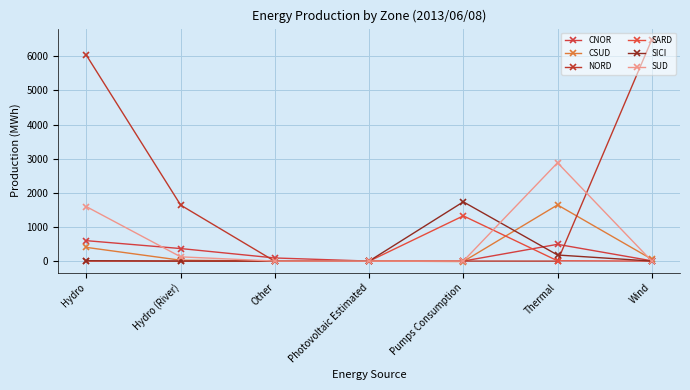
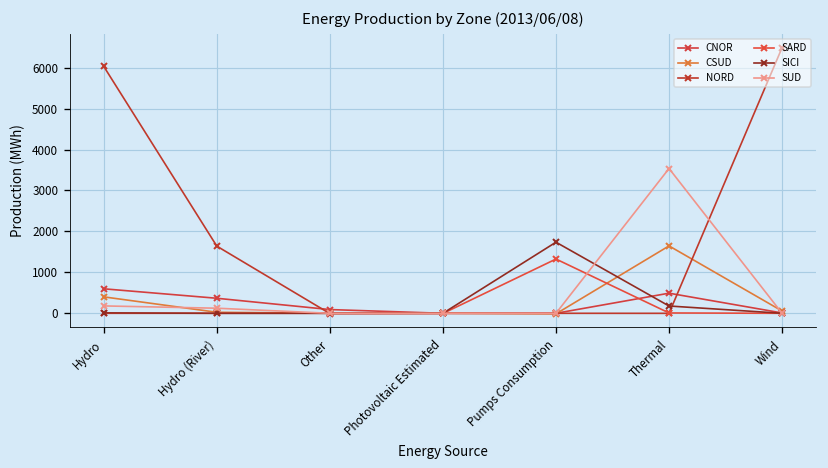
  {
    "SUD": {
-     "Hydro": 1600,
+     "Hydro": 200,
      "Hydro (River)": 100,
-     "Thermal": 2900
+     "Thermal": 3500
    }
  }
